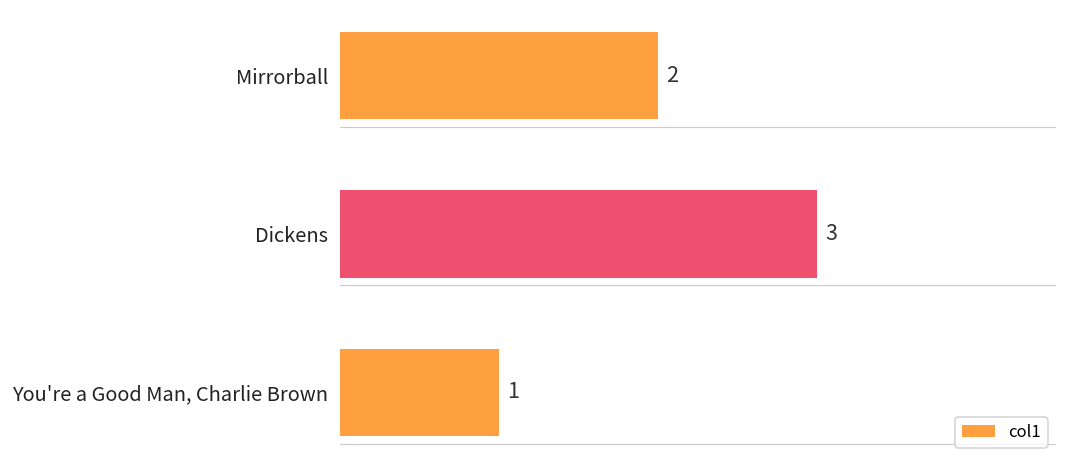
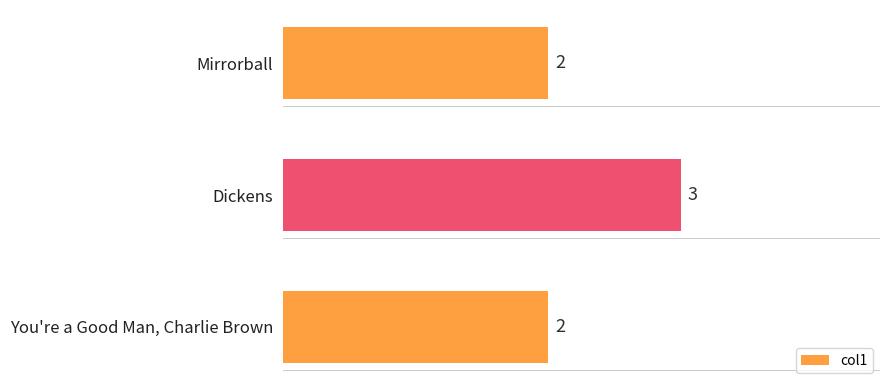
  {
    "Mirrorball": 2,
    "Dickens": 3,
-   "You're a Good Man, Charlie Brown": 1
+   "You're a Good Man, Charlie Brown": 2
  }
